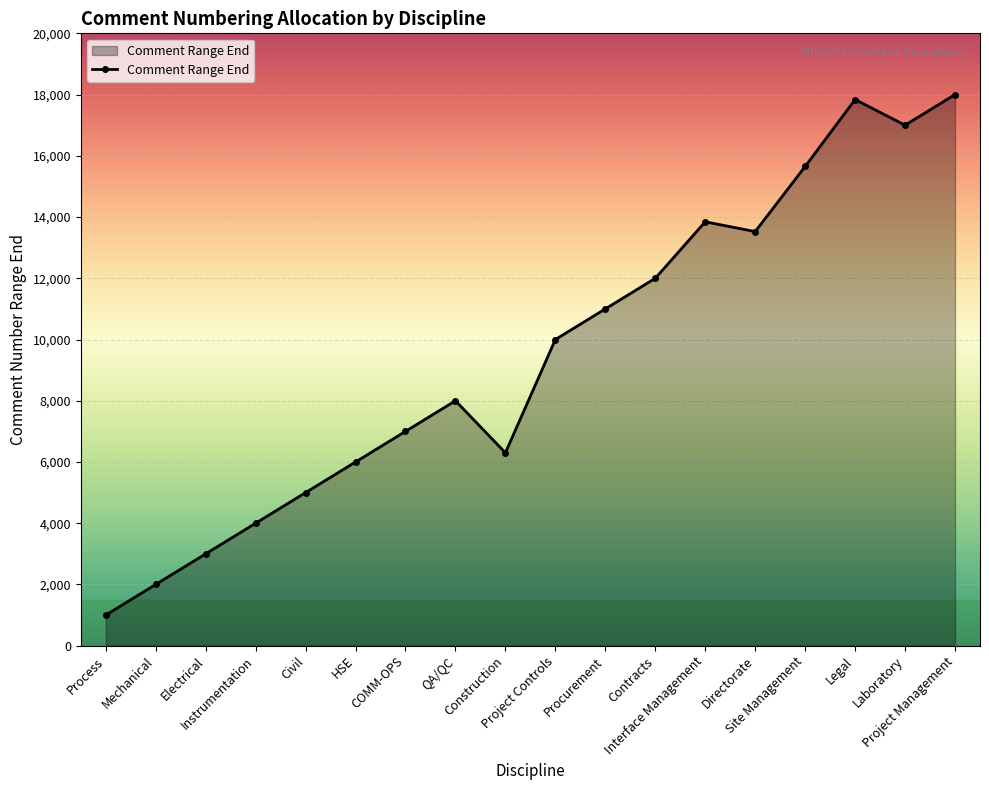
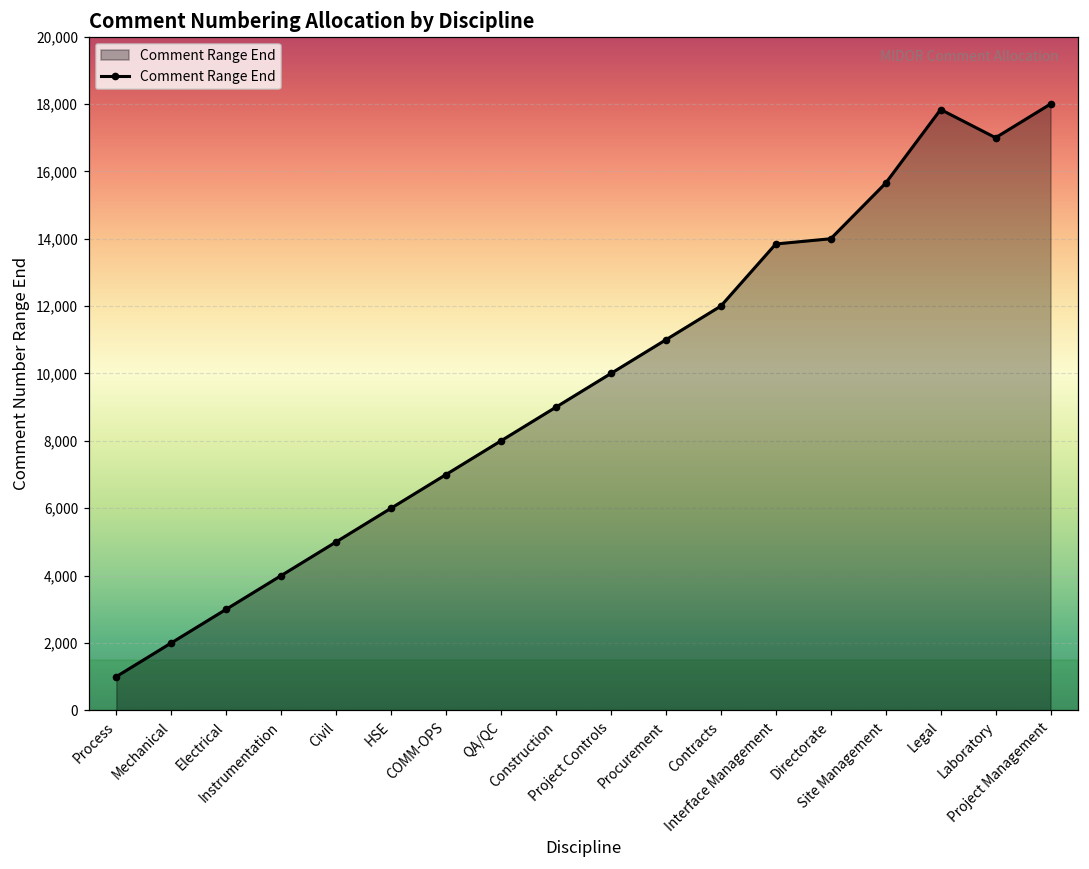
  {
    "Process": "1,000",
    "Mechanical": "2,000",
    "Electrical": "3,000",
    "Instrumentation": "4,000",
    "Civil": "5,000",
    "HSE": "6,000",
    "COMM-OPS": "7,000",
    "QA/QC": "8,000",
-   "Construction": "6,300",
+   "Construction": "9,000",
    "Project Controls": "10,000",
    "Procurement": "11,000",
    "Contracts": "12,000",
    "Interface Management": "13,800",
-   "Directorate": "13,500",
+   "Directorate": "14,000",
    "Site Management": "15,700",
    "Legal": "17,800",
    "Laboratory": "17,000",
    "Project Management": "18,000"
  }
